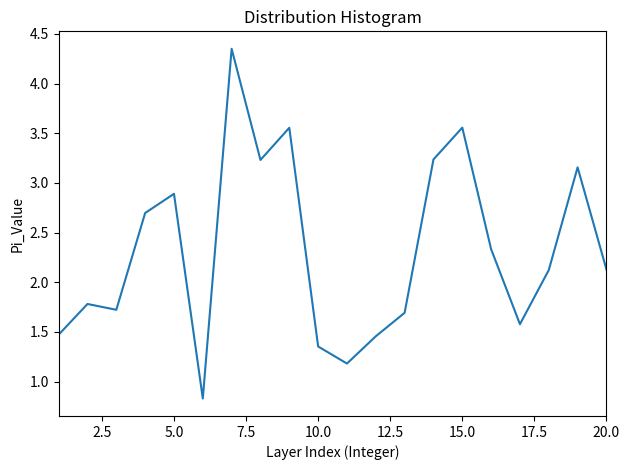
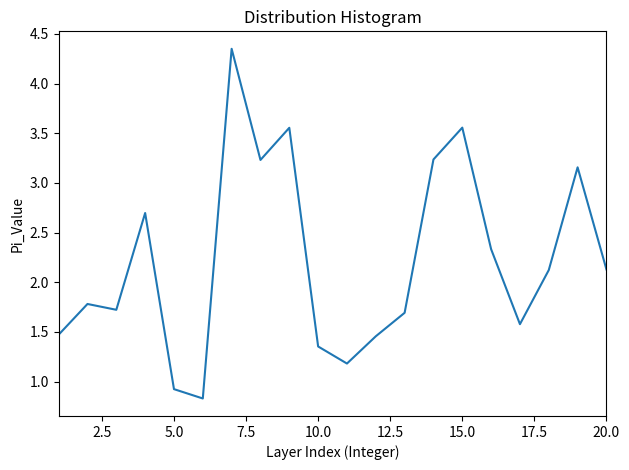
  {
-   "5.0": 2.9,
+   "5.0": 0.9,
    "10.0": 1.4,
    "15.0": 3.6,
    "20.0": 2.1
  }
